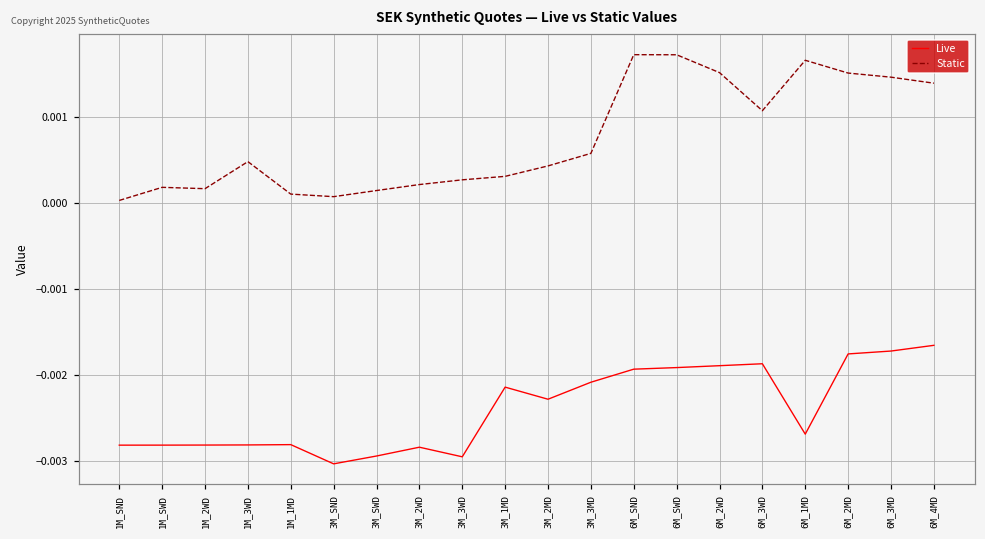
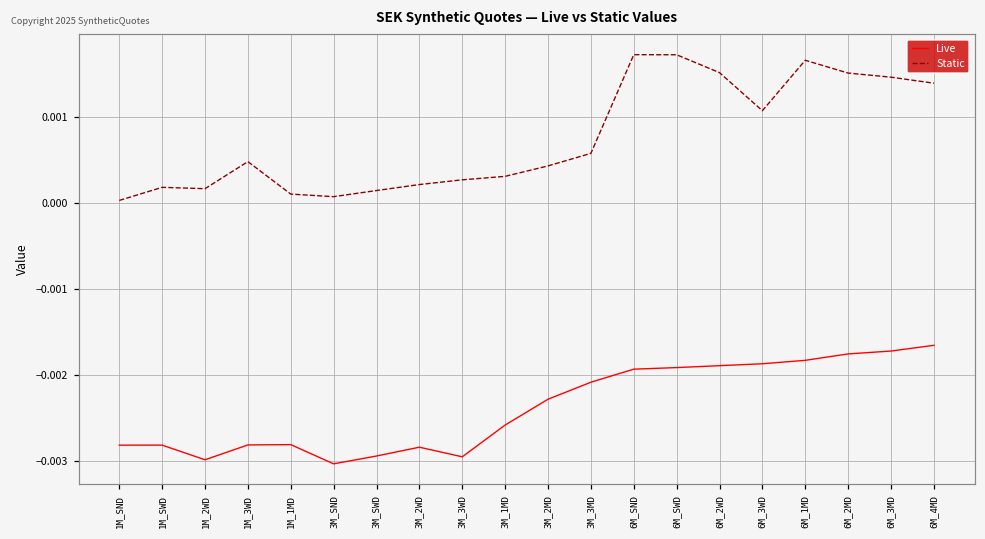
  {
    "Live": {
      "1M_SND": -0.0028,
      "1M_SWD": -0.0028,
-     "1M_2WD": -0.0028,
+     "1M_2WD": -0.0030,
      "1M_3WD": -0.0028,
      "1M_1MD": -0.0028,
      "3M_SND": -0.0030,
      "3M_SWD": -0.0029,
      "3M_2WD": -0.0028,
      "3M_3WD": -0.0029,
-     "3M_1MD": -0.0021,
+     "3M_1MD": -0.0026,
      "3M_2MD": -0.0023,
      "3M_3MD": -0.0021,
      "6M_SND": -0.0019,
      "6M_SWD": -0.0019,
      "6M_2WD": -0.0019,
      "6M_3WD": -0.0019,
-     "6M_1MD": -0.0027,
+     "6M_1MD": -0.0018,
      "6M_2MD": -0.0018,
      "6M_3MD": -0.0017,
      "6M_4MD": -0.0017
    },
    "Static": {
      "1M_SND": 0.0000,
      "1M_SWD": 0.0002,
      "1M_2WD": 0.0002,
      "1M_3WD": 0.0005,
      "1M_1MD": 0.0001,
      "3M_SND": 0.0001,
      "3M_SWD": 0.0001,
      "3M_2WD": 0.0002,
      "3M_3WD": 0.0003,
      "3M_1MD": 0.0003,
      "3M_2MD": 0.0004,
      "3M_3MD": 0.0006,
      "6M_SND": 0.0017,
      "6M_SWD": 0.0017,
      "6M_2WD": 0.0015,
      "6M_3WD": 0.0011,
      "6M_1MD": 0.0017,
      "6M_2MD": 0.0015,
      "6M_3MD": 0.0015,
      "6M_4MD": 0.0014
    }
  }
